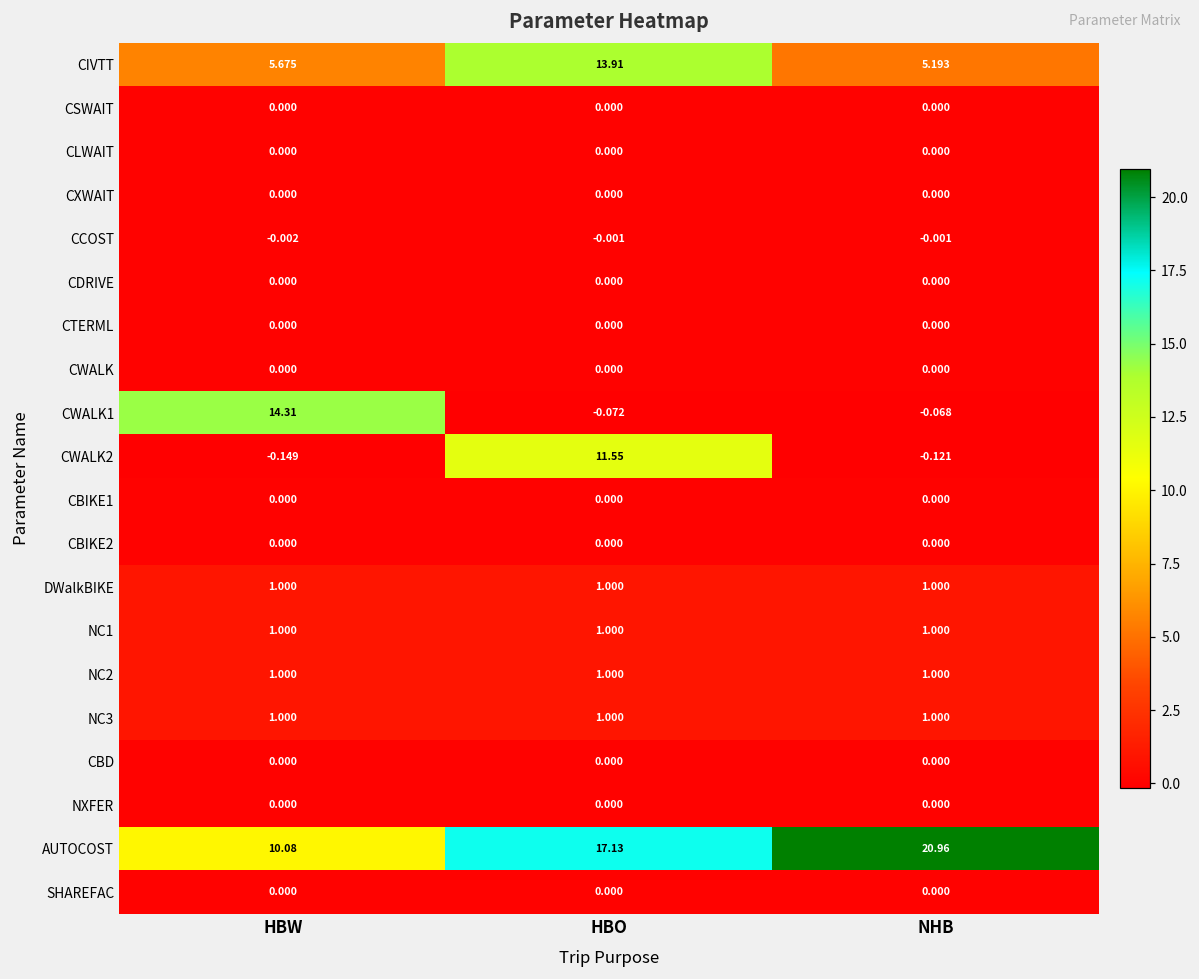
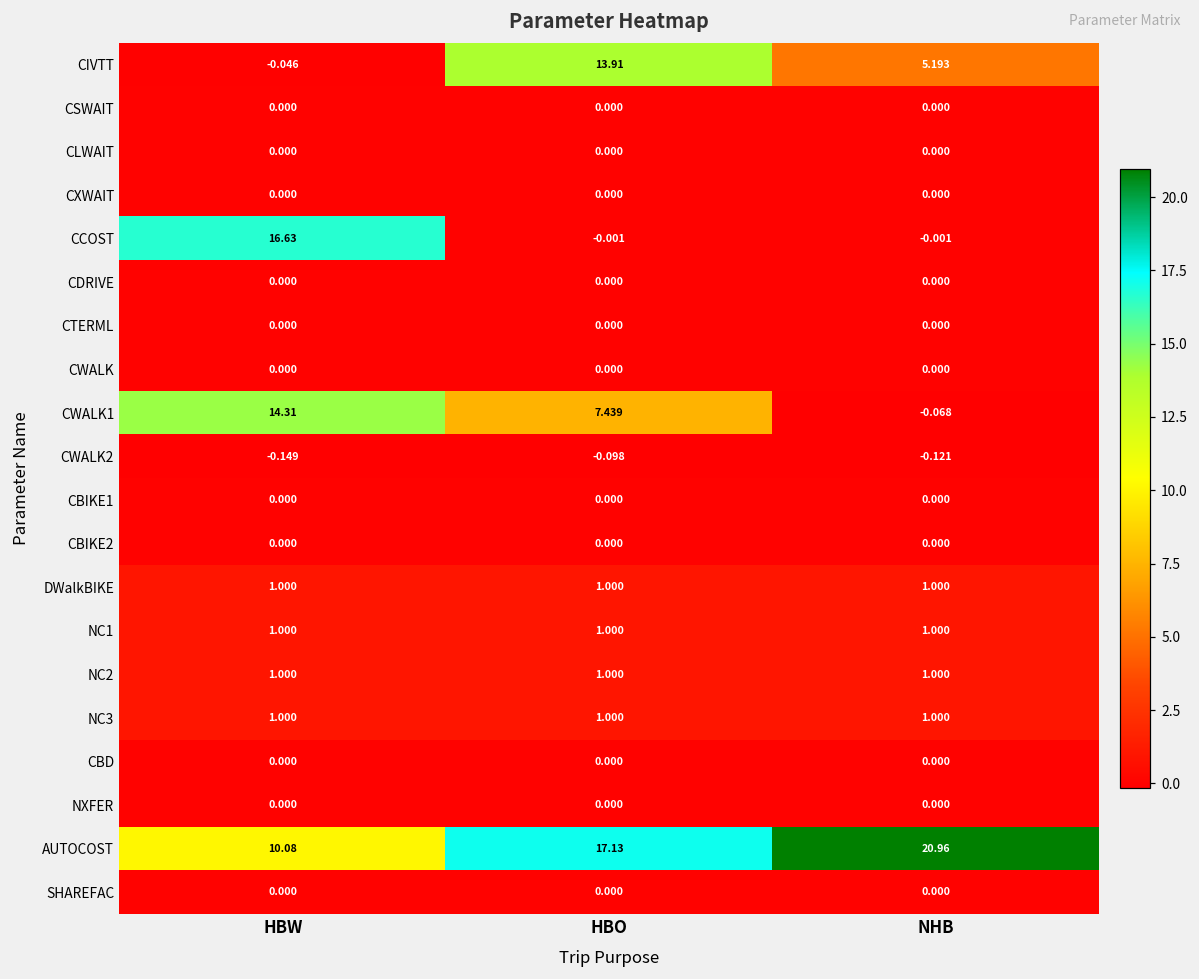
  {
    "CIVTT": {
-     "HBW": 5.675,
+     "HBW": -0.046,
      "HBO": 13.91,
      "NHB": 5.193
    },
    "CSWAIT": {
      "HBW": 0.000,
      "HBO": 0.000,
      "NHB": 0.000
    },
    "CLWAIT": {
      "HBW": 0.000,
      "HBO": 0.000,
      "NHB": 0.000
    },
    "CXWAIT": {
      "HBW": 0.000,
      "HBO": 0.000,
      "NHB": 0.000
    },
    "CCOST": {
-     "HBW": -0.002,
+     "HBW": 16.63,
      "HBO": -0.001,
      "NHB": -0.001
    },
    "CDRIVE": {
      "HBW": 0.000,
      "HBO": 0.000,
      "NHB": 0.000
    },
    "CTERML": {
      "HBW": 0.000,
      "HBO": 0.000,
      "NHB": 0.000
    },
    "CWALK": {
      "HBW": 0.000,
      "HBO": 0.000,
      "NHB": 0.000
    },
    "CWALK1": {
      "HBW": 14.31,
-     "HBO": -0.072,
+     "HBO": 7.439,
      "NHB": -0.068
    },
    "CWALK2": {
      "HBW": -0.149,
-     "HBO": 11.55,
+     "HBO": -0.098,
      "NHB": -0.121
    },
    "CBIKE1": {
      "HBW": 0.000,
      "HBO": 0.000,
      "NHB": 0.000
    },
    "CBIKE2": {
      "HBW": 0.000,
      "HBO": 0.000,
      "NHB": 0.000
    },
    "DWalkBIKE": {
      "HBW": 1.000,
      "HBO": 1.000,
      "NHB": 1.000
    },
    "NC1": {
      "HBW": 1.000,
      "HBO": 1.000,
      "NHB": 1.000
    },
    "NC2": {
      "HBW": 1.000,
      "HBO": 1.000,
      "NHB": 1.000
    },
    "NC3": {
      "HBW": 1.000,
      "HBO": 1.000,
      "NHB": 1.000
    },
    "CBD": {
      "HBW": 0.000,
      "HBO": 0.000,
      "NHB": 0.000
    },
    "NXFER": {
      "HBW": 0.000,
      "HBO": 0.000,
      "NHB": 0.000
    },
    "AUTOCOST": {
      "HBW": 10.08,
      "HBO": 17.13,
      "NHB": 20.96
    },
    "SHAREFAC": {
      "HBW": 0.000,
      "HBO": 0.000,
      "NHB": 0.000
    }
  }
